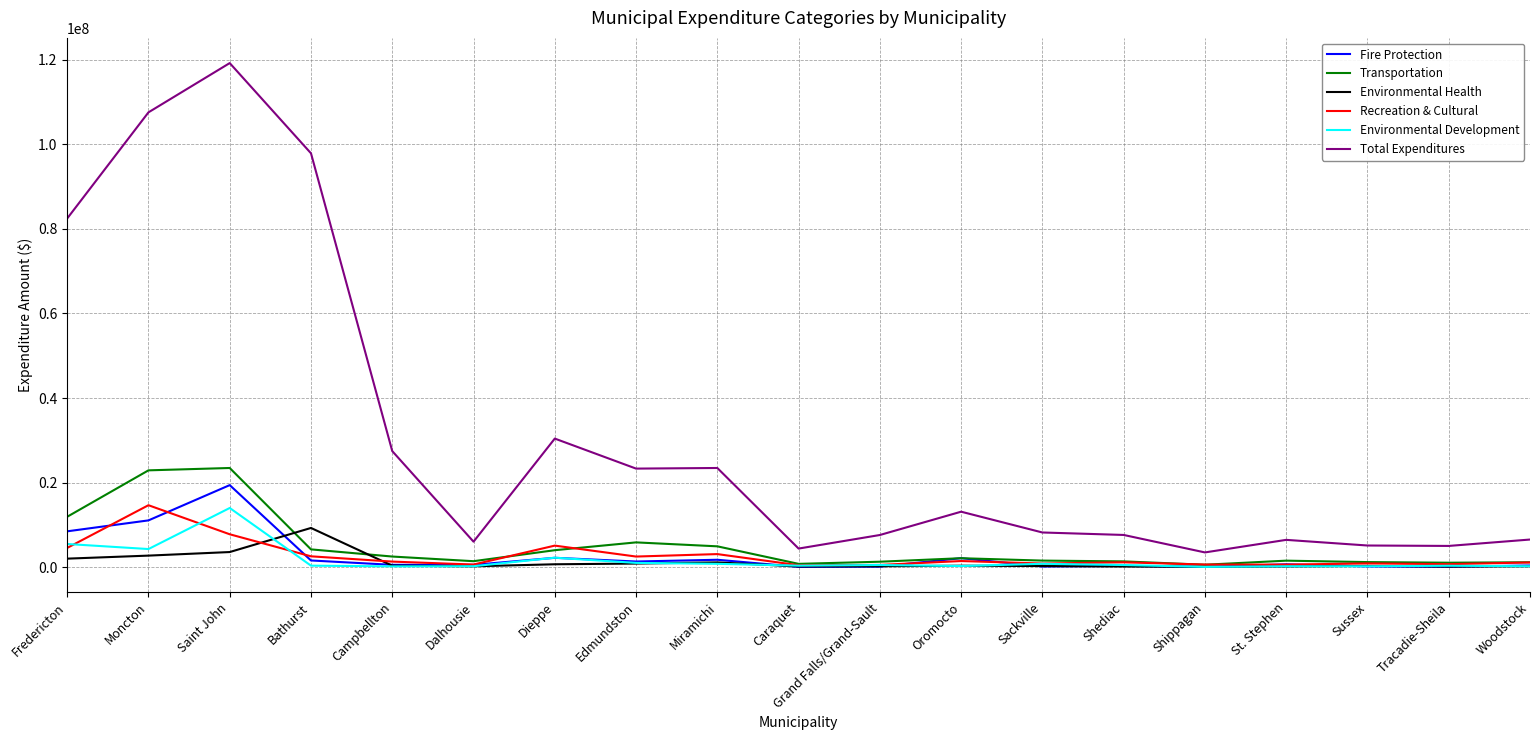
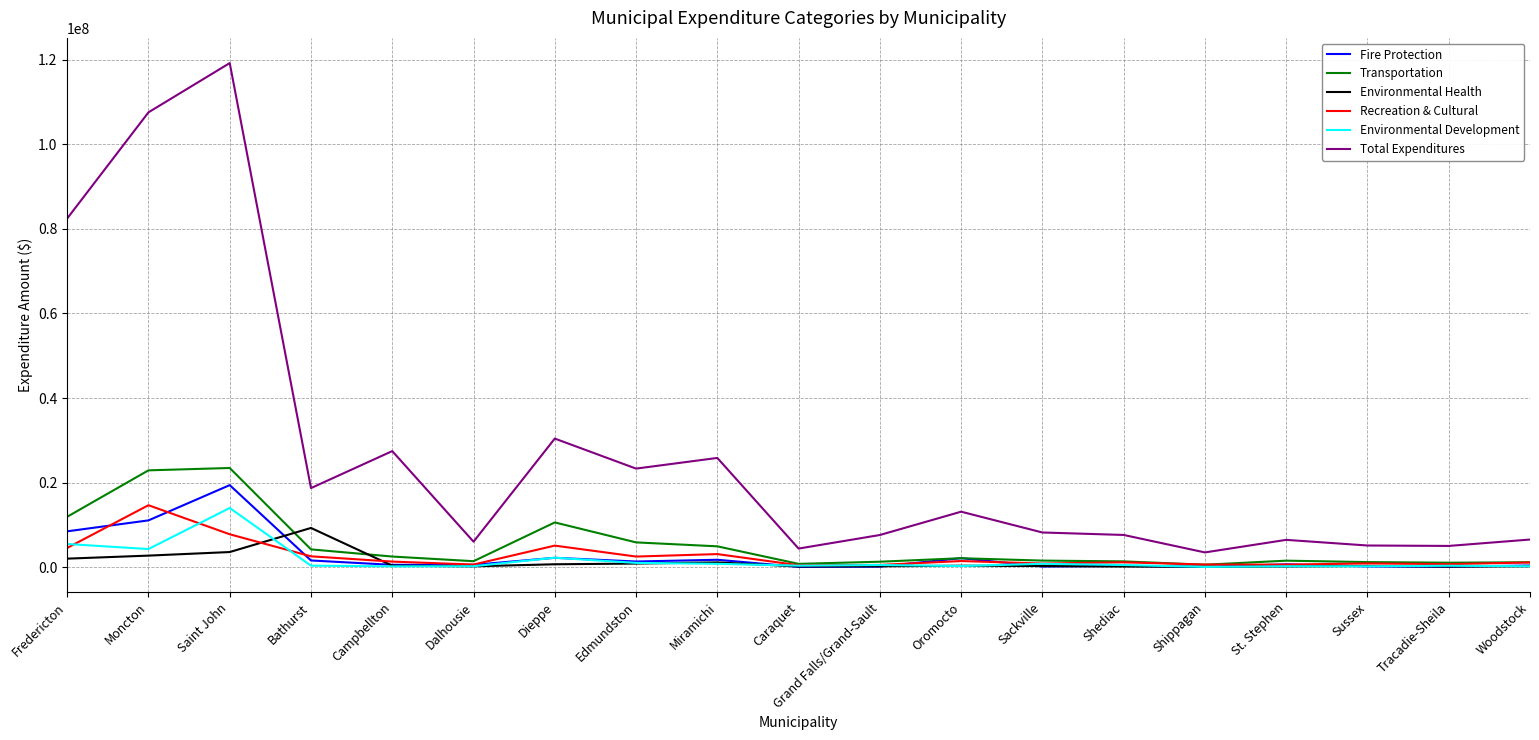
  {
    "Fire Protection": {
      "Fredericton": 9000000,
      "Moncton": 11000000,
      "Saint John": 19000000,
      "Bathurst": 2000000,
      "Miramichi": 2000000
    },
    "Transportation": {
      "Fredericton": 12000000,
      "Moncton": 23000000,
      "Saint John": 23000000,
      "Bathurst": 4000000,
      "Campbellton": 3000000,
      "Dalhousie": 1000000,
-     "Dieppe": 4000000,
+     "Dieppe": 11000000,
      "Edmundston": 6000000,
      "Miramichi": 5000000,
      "Grand Falls/Grand-Sault": 1000000,
      "Sackville": 2000000,
      "St. Stephen": 2000000
    },
    "Environmental Health": {
      "Fredericton": 2000000,
      "Moncton": 3000000,
      "Saint John": 4000000,
      "Bathurst": 9000000,
      "Dieppe": 1000000
    },
    "Recreation & Cultural": {
      "Fredericton": 5000000,
      "Moncton": 15000000,
      "Saint John": 8000000,
      "Bathurst": 3000000,
      "Campbellton": 1000000,
      "Dieppe": 5000000,
      "Edmundston": 3000000,
      "Miramichi": 3000000,
      "Oromocto": 2000000
    },
    "Environmental Development": {
      "Fredericton": 6000000,
      "Moncton": 4000000,
      "Saint John": 14000000,
      "Bathurst": 0
    },
    "Total Expenditures": {
      "Fredericton": 82000000,
      "Moncton": 108000000,
      "Saint John": 119000000,
-     "Bathurst": 98000000,
+     "Bathurst": 19000000,
      "Campbellton": 27000000,
      "Dalhousie": 6000000,
      "Dieppe": 30000000,
      "Edmundston": 23000000,
-     "Miramichi": 23000000,
+     "Miramichi": 26000000,
      "Caraquet": 4000000,
      "Grand Falls/Grand-Sault": 8000000,
      "Oromocto": 13000000,
      "Sackville": 8000000,
      "Shediac": 8000000,
      "Shippagan": 4000000,
      "St. Stephen": 7000000,
      "Sussex": 5000000,
      "Tracadie-Sheila": 5000000,
      "Woodstock": 7000000
    }
  }
